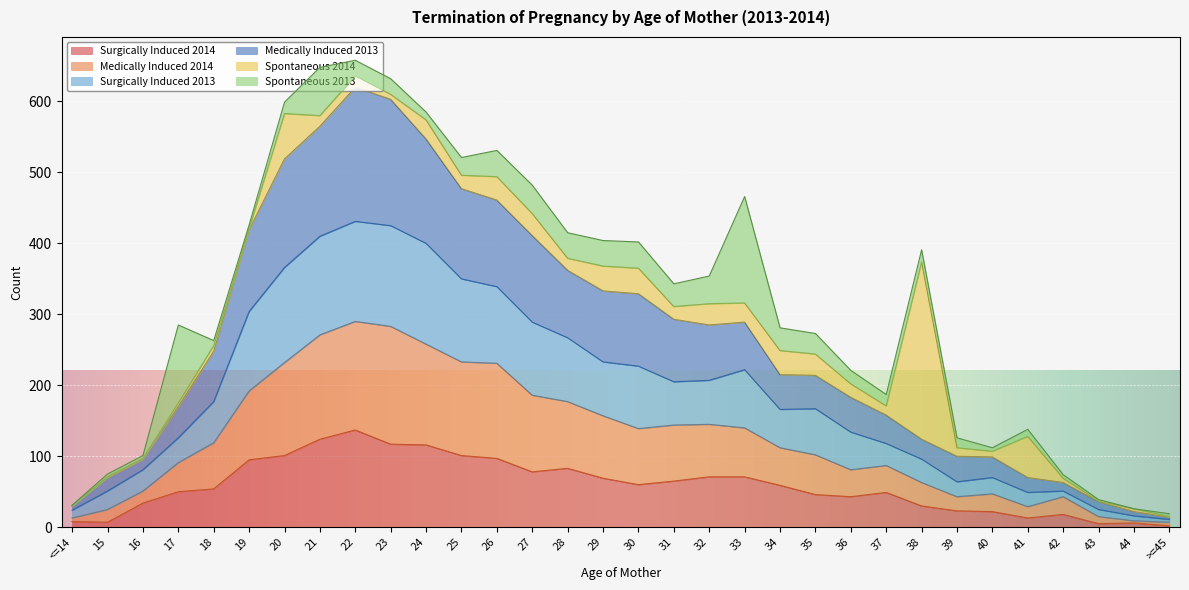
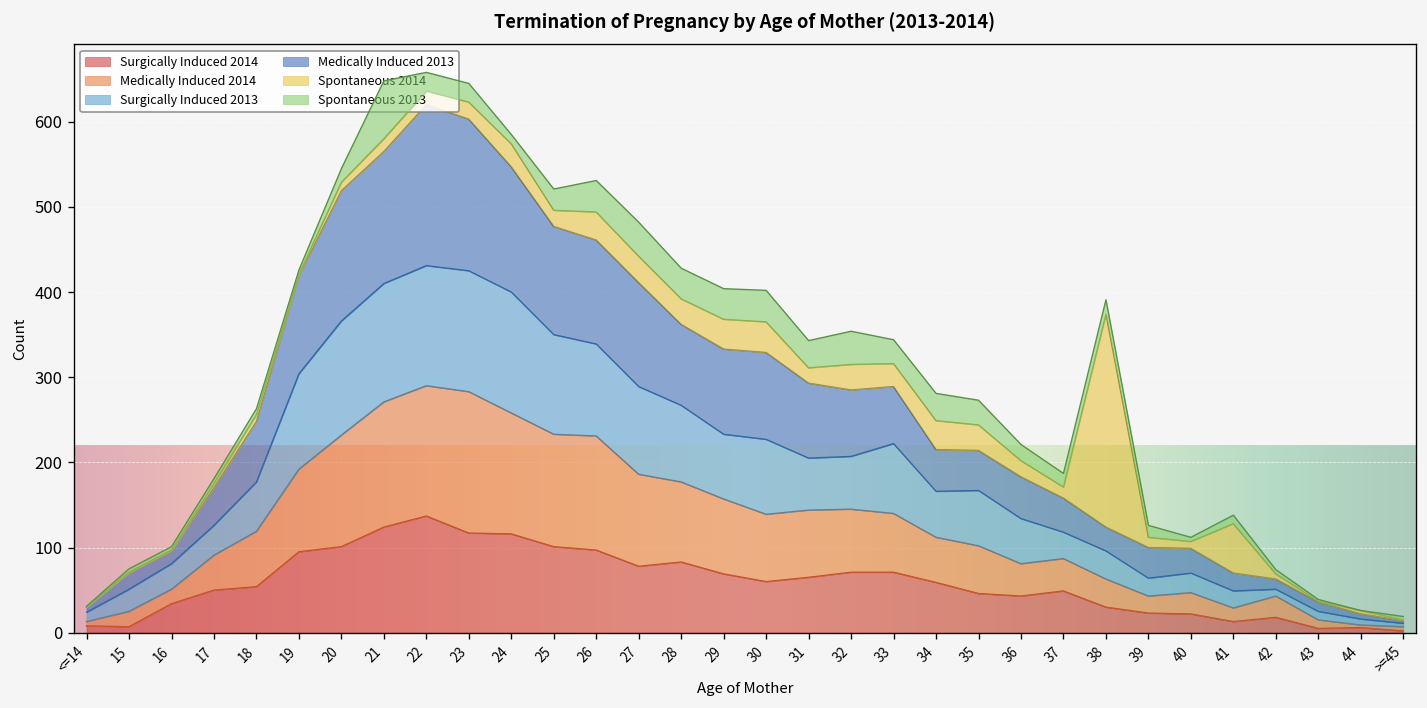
  {
    "Spontaneous 2014": {
      "17": 10,
      "18": 10,
-     "20": 60,
+     "20": 10,
      "21": 20,
-     "23": 10,
+     "23": 20,
      "24": 30,
      "25": 20,
      "26": 30,
      "27": 30,
-     "28": 20,
+     "28": 30,
      "29": 40,
      "30": 40,
      "31": 20,
      "32": 30,
      "33": 30,
      "34": 30,
      "35": 30,
      "36": 20,
      "37": 10,
      "38": 250,
      "39": 10,
      "40": 10,
      "41": 60,
      "42": 10
    },
    "Spontaneous 2013": {
      "15": 0,
      "16": 0,
-     "17": 110,
+     "17": 10,
      "18": 10,
      "19": 10,
      "20": 20,
      "23": 20,
      "24": 10,
      "25": 30,
      "26": 40,
      "27": 40,
      "28": 40,
      "29": 40,
      "30": 40,
      "31": 30,
      "32": 40,
-     "33": 150,
+     "33": 30,
      "34": 30,
      "35": 30,
      "36": 20,
      "37": 20,
      "38": 20,
      "39": 10,
      "40": 10,
      "41": 10,
      "42": 10,
      ">=45": 0
    }
  }
